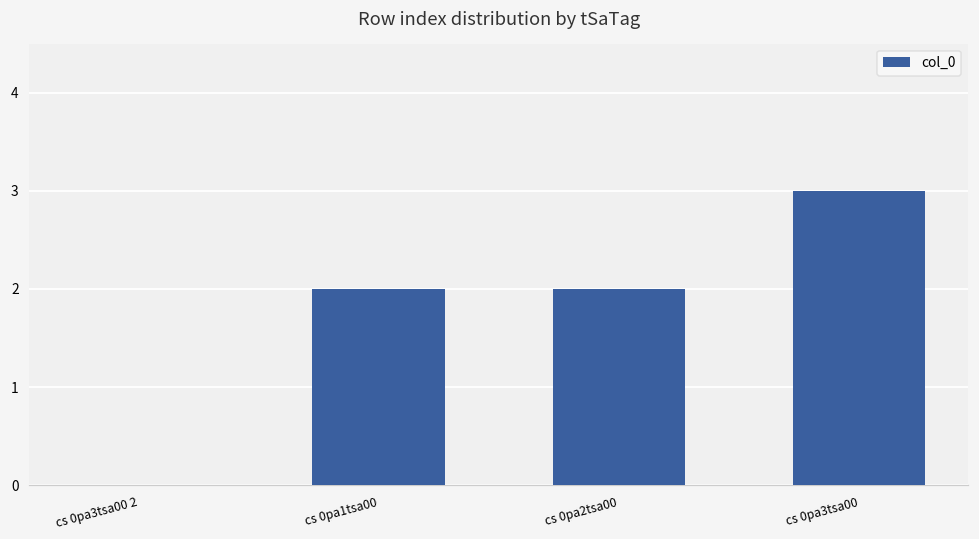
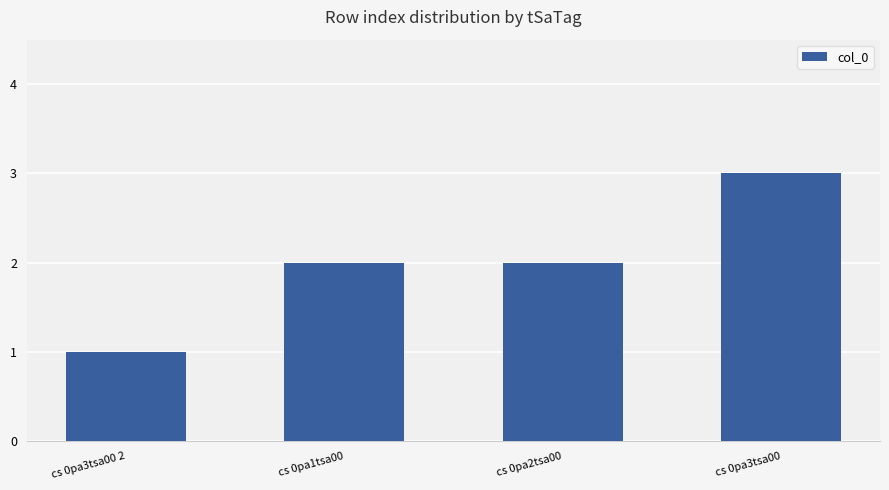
  {
-   "cs 0pa3tsa00 2": 0,
+   "cs 0pa3tsa00 2": 1,
    "cs 0pa1tsa00": 2,
    "cs 0pa2tsa00": 2,
    "cs 0pa3tsa00": 3
  }
